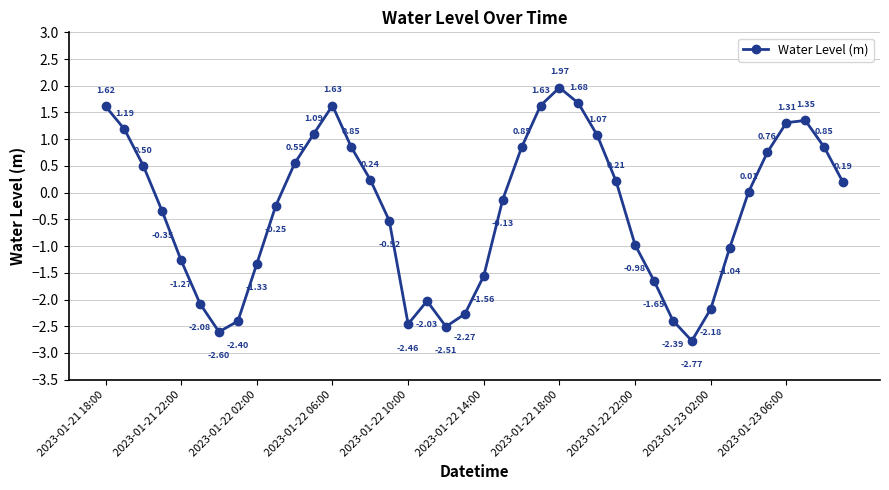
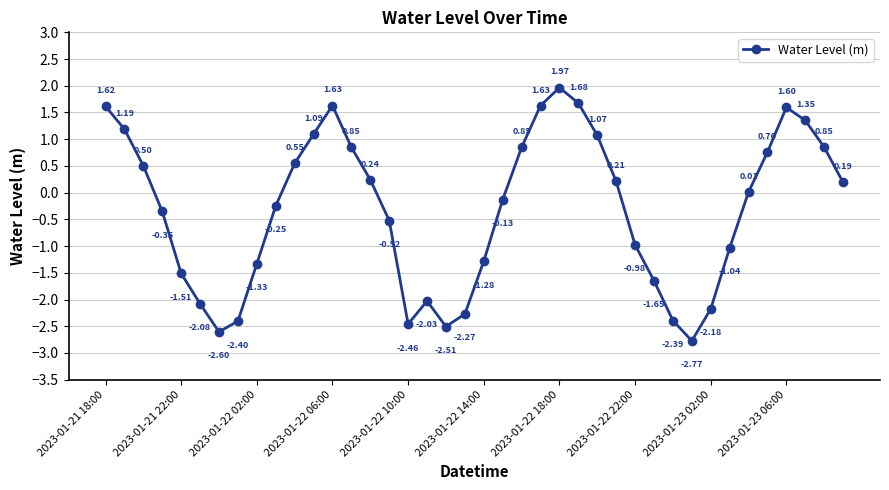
  {
    "2023-01-21 18:00": 1.62,
-   "2023-01-21 22:00": -1.27,
+   "2023-01-21 22:00": -1.51,
    "2023-01-22 02:00": -1.33,
    "2023-01-22 06:00": 1.63,
    "2023-01-22 10:00": -2.46,
-   "2023-01-22 14:00": -1.56,
+   "2023-01-22 14:00": -1.28,
    "2023-01-22 18:00": 1.97,
    "2023-01-22 22:00": -0.98,
    "2023-01-23 02:00": -2.18,
-   "2023-01-23 06:00": 1.31
+   "2023-01-23 06:00": 1.60
  }
